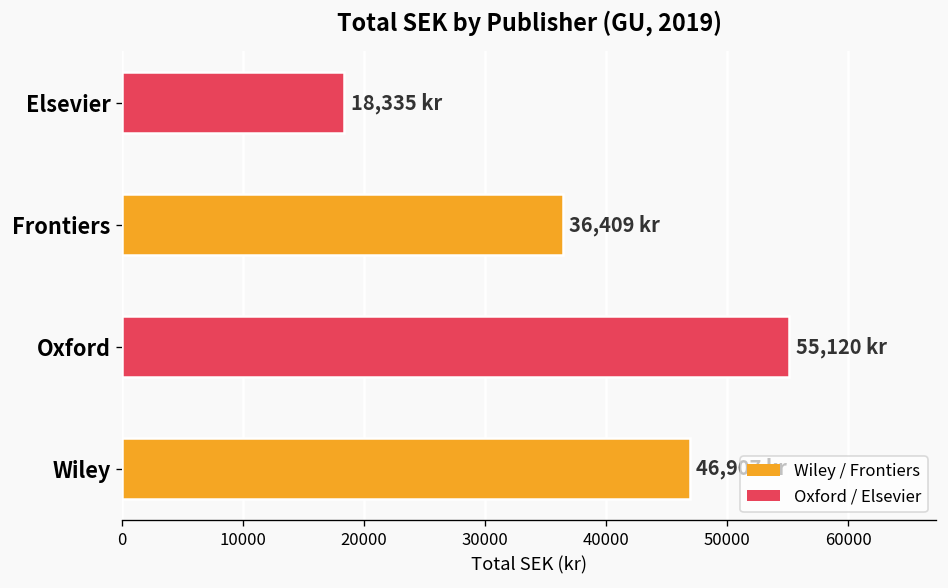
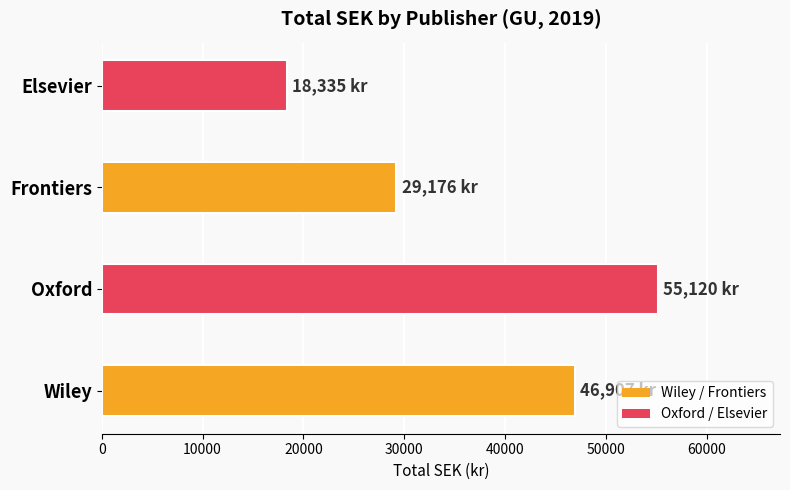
  {
    "Elsevier": "18,335",
-   "Frontiers": "36,409",
+   "Frontiers": "29,176",
    "Oxford": "55,120"
  }
